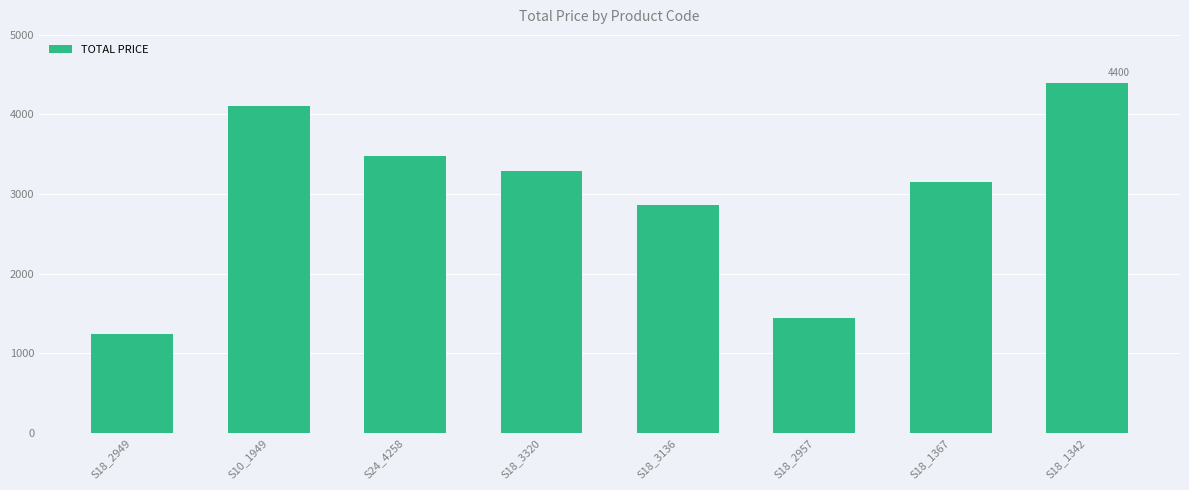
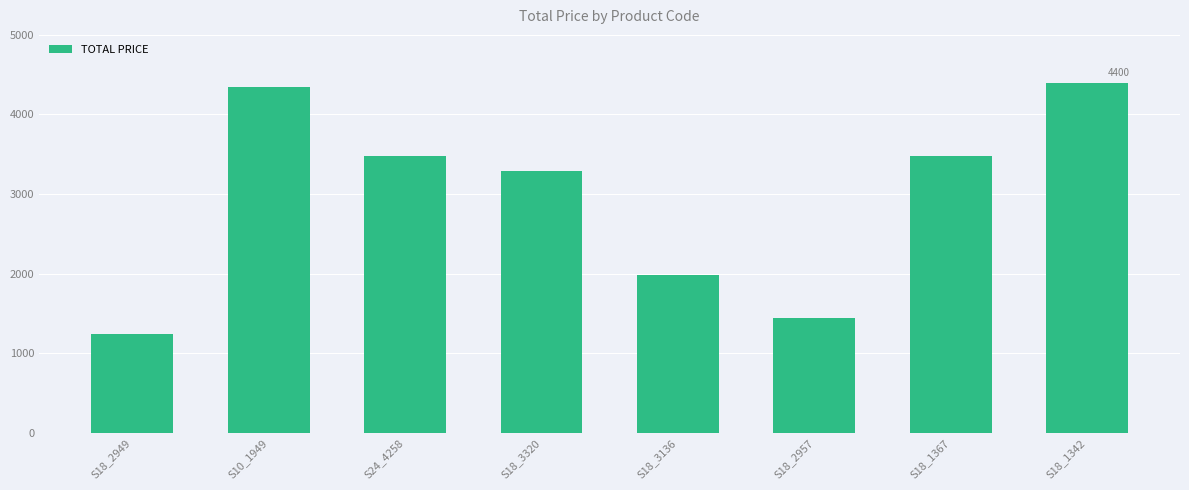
  {
    "S18_2949": 1200,
-   "S10_1949": 4100,
+   "S10_1949": 4300,
    "S24_4258": 3500,
    "S18_3320": 3300,
-   "S18_3136": 2900,
+   "S18_3136": 2000,
    "S18_2957": 1400,
-   "S18_1367": 3200
+   "S18_1367": 3500
  }
